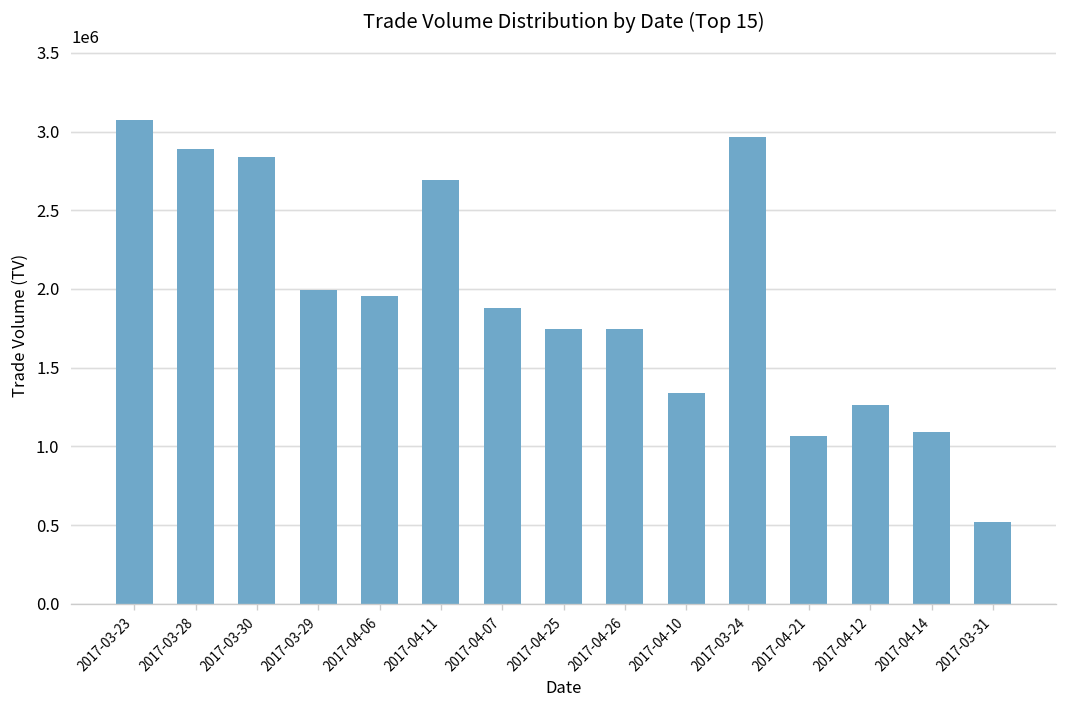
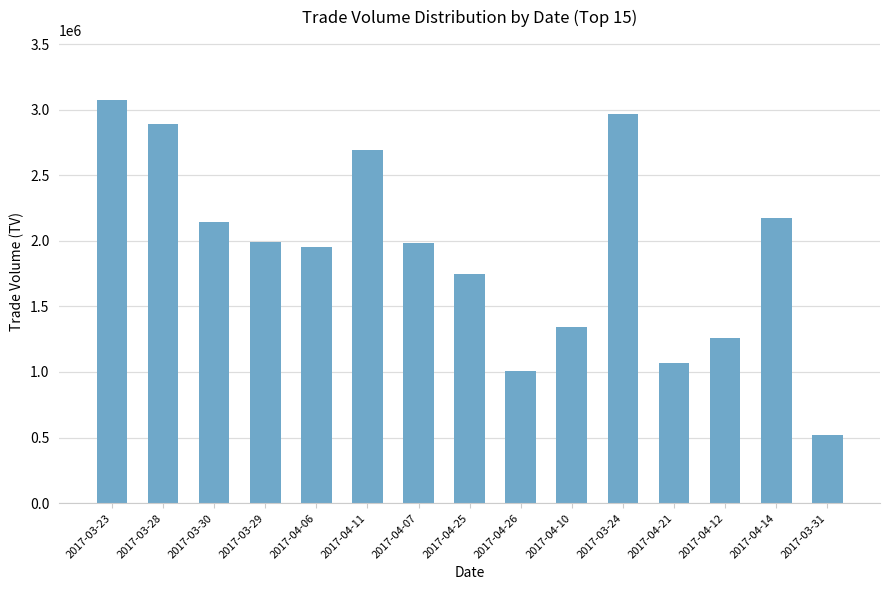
  {
    "2017-03-23": 3070000,
    "2017-03-28": 2890000,
-   "2017-03-30": 2840000,
+   "2017-03-30": 2140000,
    "2017-03-29": 1990000,
    "2017-04-06": 1960000,
    "2017-04-11": 2690000,
-   "2017-04-07": 1880000,
+   "2017-04-07": 1980000,
    "2017-04-25": 1750000,
-   "2017-04-26": 1750000,
+   "2017-04-26": 1010000,
    "2017-04-10": 1340000,
    "2017-03-24": 2970000,
    "2017-04-21": 1070000,
    "2017-04-12": 1260000,
-   "2017-04-14": 1090000,
+   "2017-04-14": 2180000,
    "2017-03-31": 520000
  }
